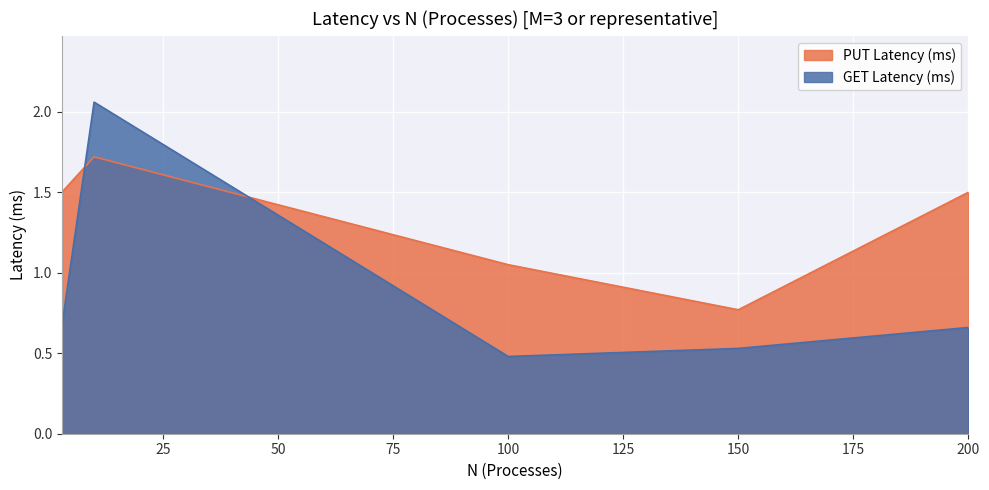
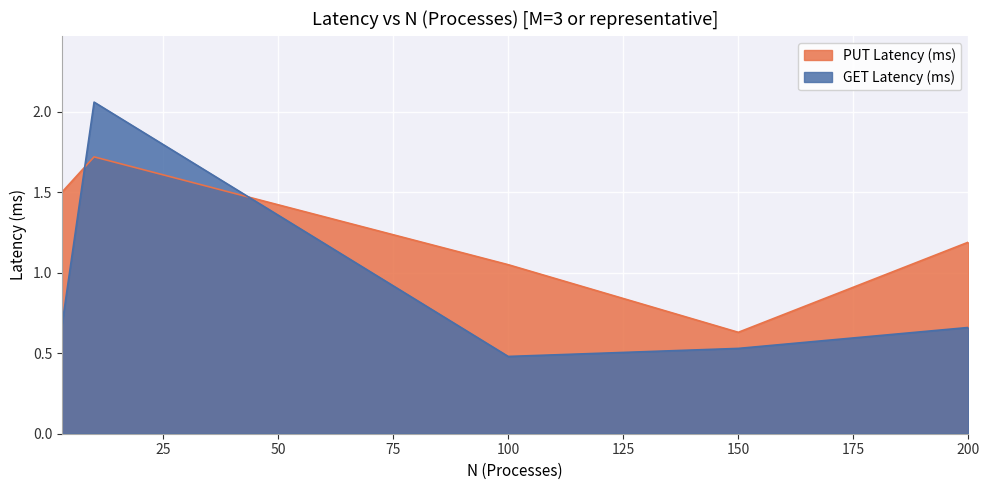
  {
    "PUT Latency (ms)": {
      "100": 1.05,
-     "150": 0.77,
-     "200": 1.50
+     "150": 0.63,
+     "200": 1.19
    },
    "GET Latency (ms)": {
      "100": 0.48,
      "150": 0.53,
      "200": 0.66
    }
  }
